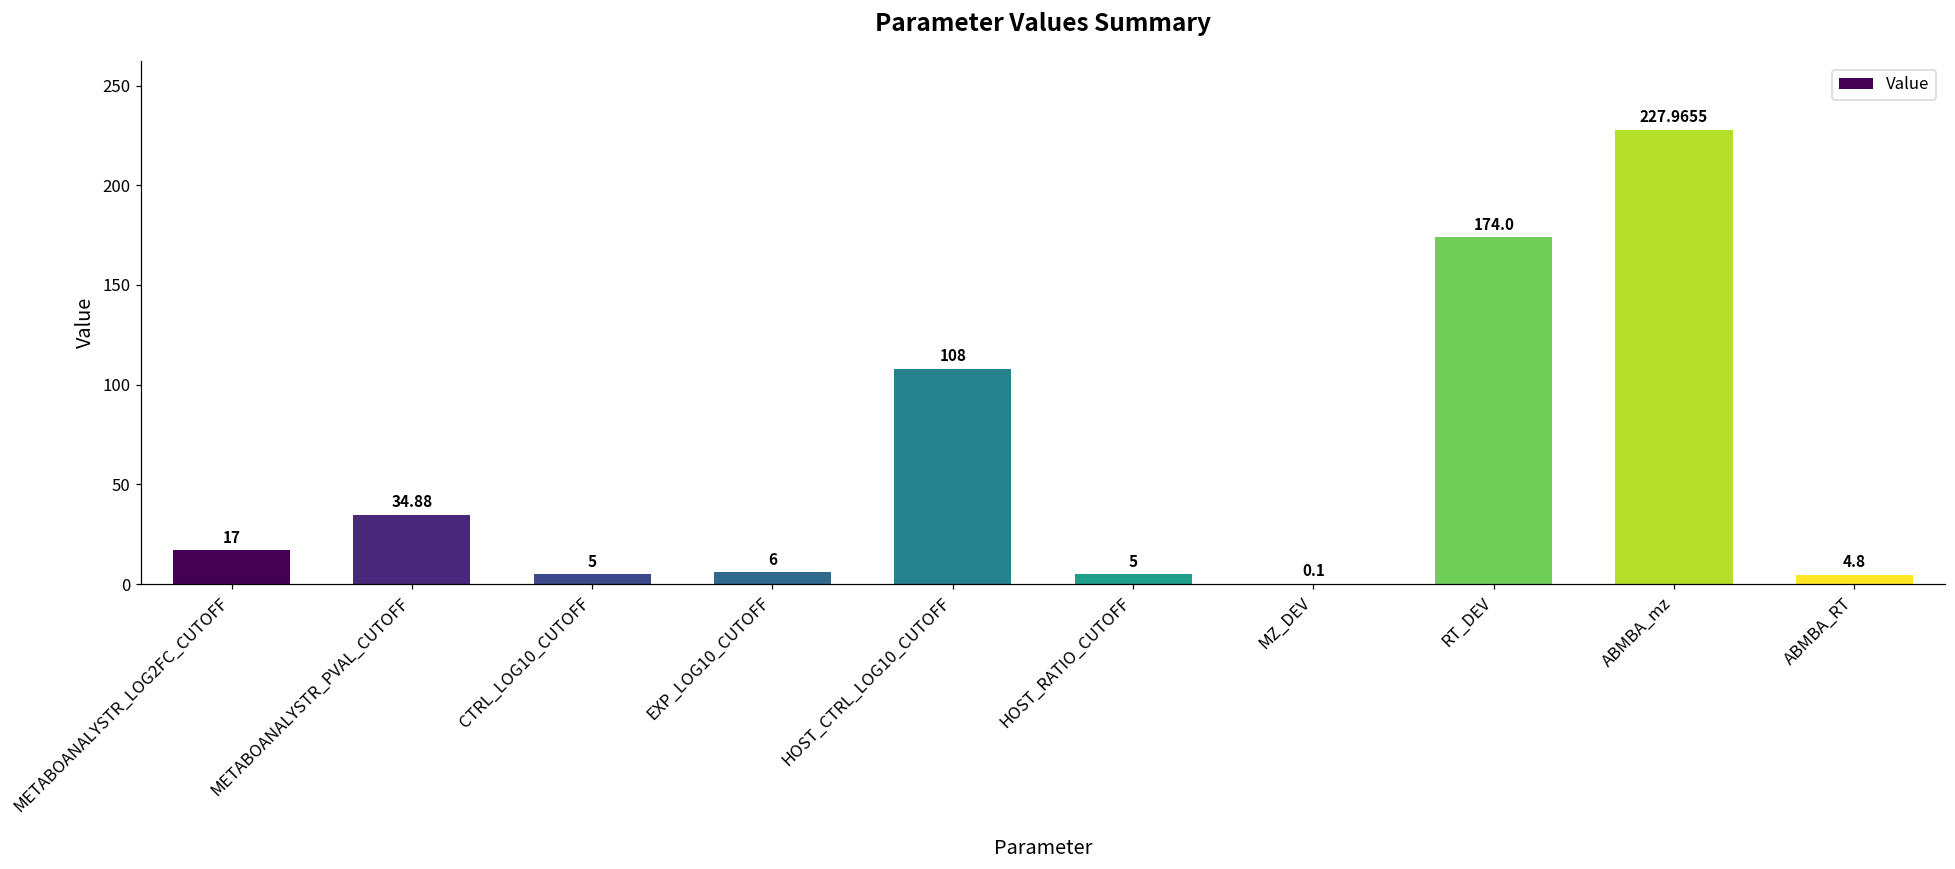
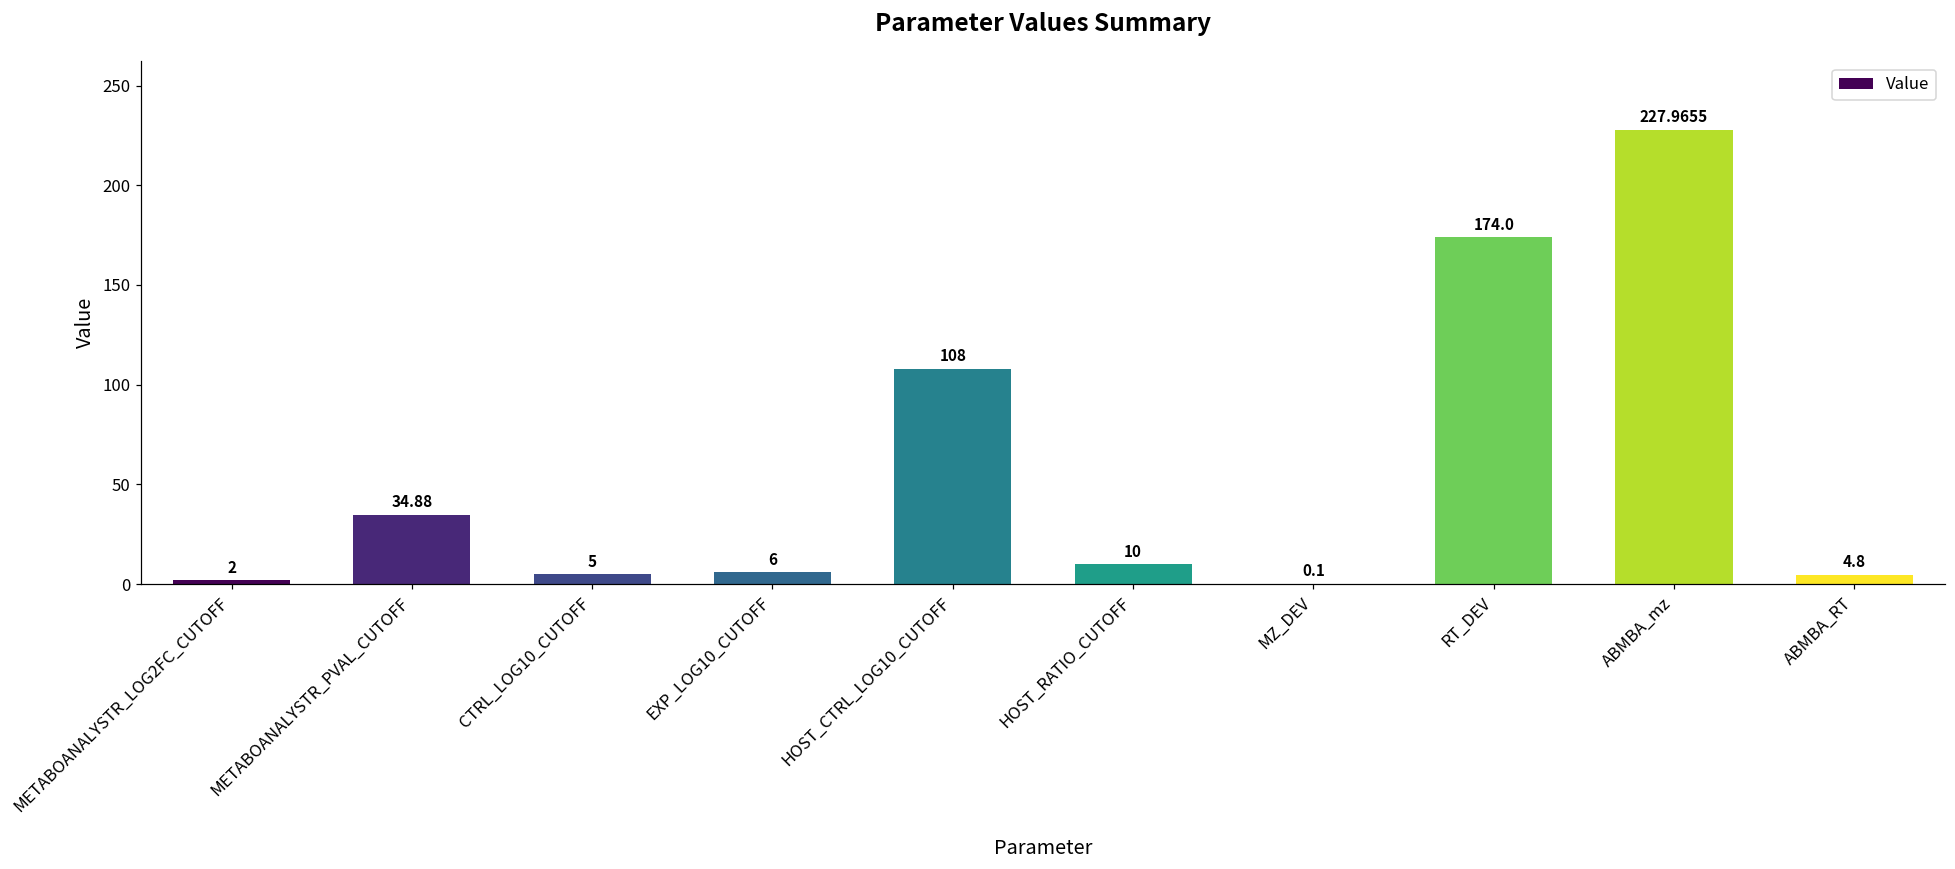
  {
-   "METABOANALYSTR_LOG2FC_CUTOFF": 17,
+   "METABOANALYSTR_LOG2FC_CUTOFF": 2,
    "METABOANALYSTR_PVAL_CUTOFF": 34.88,
    "CTRL_LOG10_CUTOFF": 5,
    "EXP_LOG10_CUTOFF": 6,
    "HOST_CTRL_LOG10_CUTOFF": 108,
-   "HOST_RATIO_CUTOFF": 5,
+   "HOST_RATIO_CUTOFF": 10,
    "MZ_DEV": 0.1,
    "RT_DEV": 174.0,
    "ABMBA_mz": 227.9655,
    "ABMBA_RT": 4.8
  }
